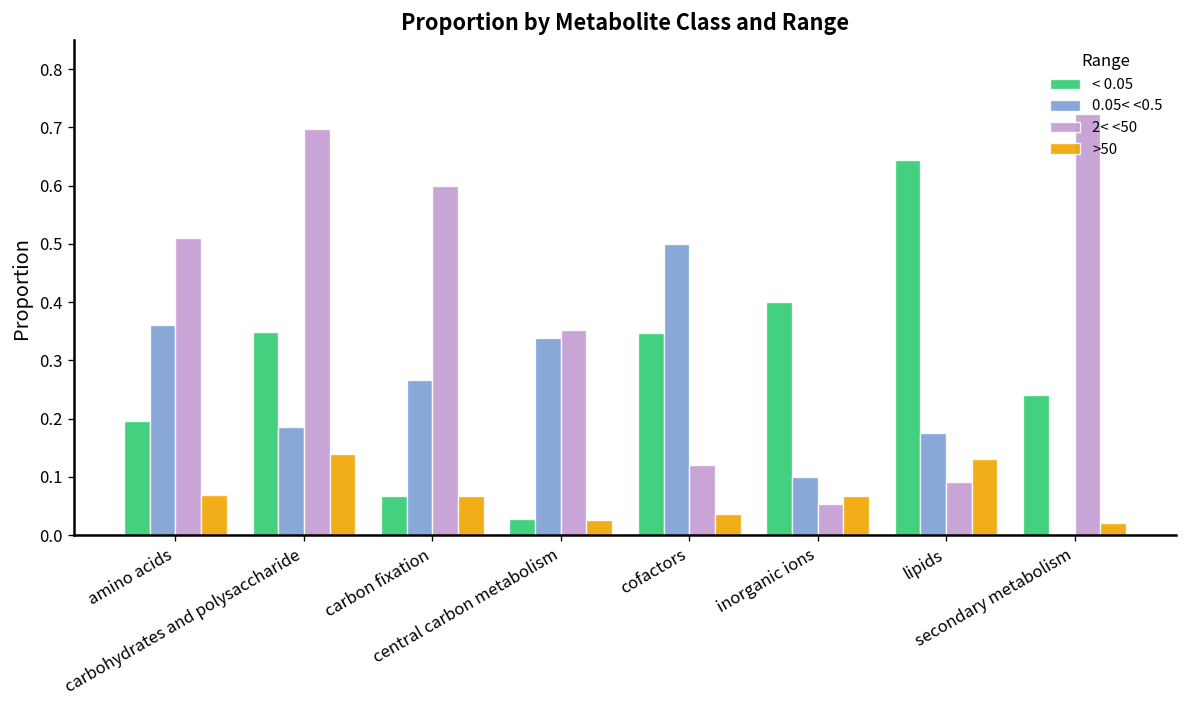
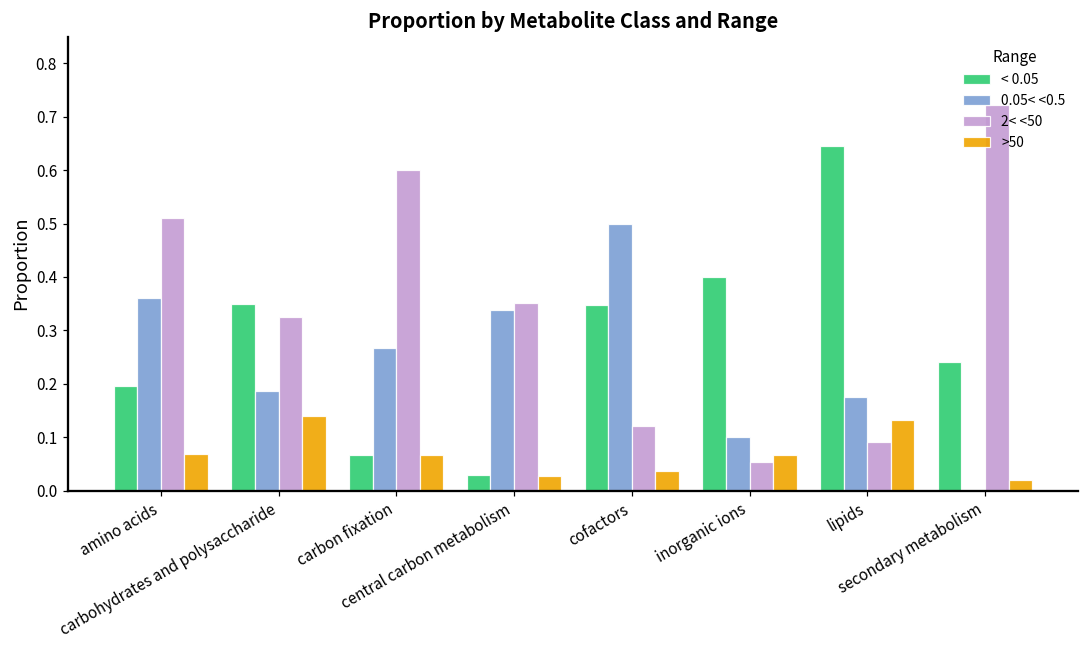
  {
    "< 0.05": {
      "amino acids": 0.20,
      "carbohydrates and polysaccharide": 0.35,
      "carbon fixation": 0.07,
      "central carbon metabolism": 0.03,
      "cofactors": 0.35,
      "inorganic ions": 0.40,
      "lipids": 0.64,
      "secondary metabolism": 0.24
    },
    "0.05< <0.5": {
      "amino acids": 0.36,
      "carbohydrates and polysaccharide": 0.19,
      "carbon fixation": 0.27,
      "central carbon metabolism": 0.34,
      "cofactors": 0.50,
      "inorganic ions": 0.10,
      "lipids": 0.18,
      "secondary metabolism": 0.00
    },
    "2< <50": {
      "amino acids": 0.51,
-     "carbohydrates and polysaccharide": 0.70,
+     "carbohydrates and polysaccharide": 0.33,
      "carbon fixation": 0.60,
      "central carbon metabolism": 0.35,
      "cofactors": 0.12,
      "inorganic ions": 0.05,
      "lipids": 0.09,
      "secondary metabolism": 0.72
    },
    ">50": {
      "amino acids": 0.07,
      "carbohydrates and polysaccharide": 0.14,
      "carbon fixation": 0.07,
      "central carbon metabolism": 0.03,
      "cofactors": 0.04,
      "inorganic ions": 0.07,
      "lipids": 0.13,
      "secondary metabolism": 0.02
    }
  }
